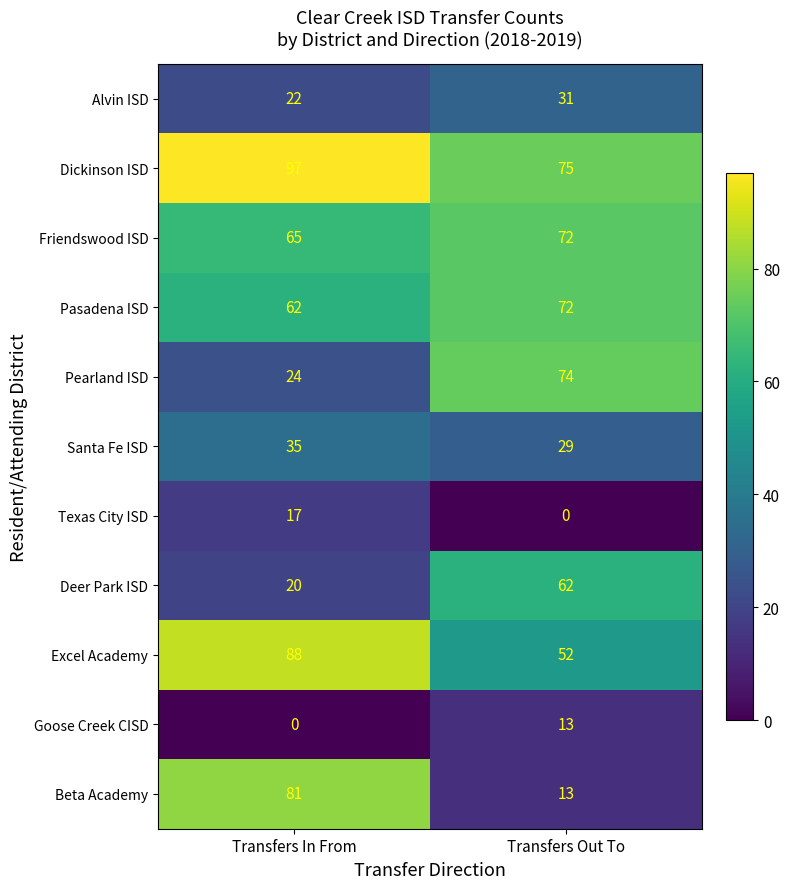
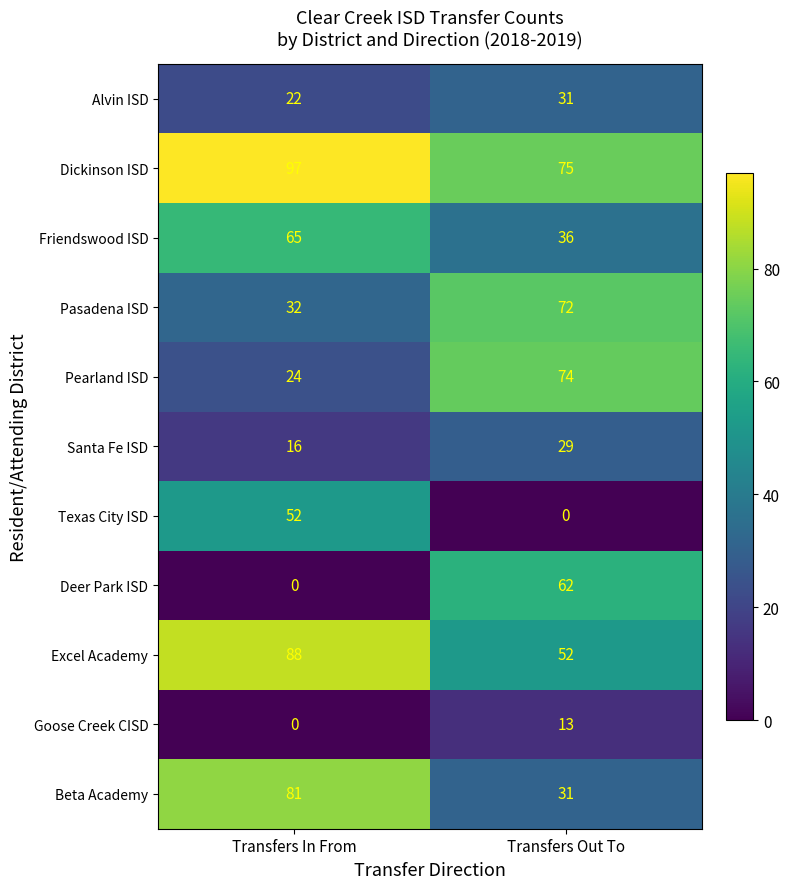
  {
    "Alvin ISD": {
      "Transfers In From": 22,
      "Transfers Out To": 31
    },
    "Dickinson ISD": {
      "Transfers Out To": 75
    },
    "Friendswood ISD": {
      "Transfers In From": 65,
-     "Transfers Out To": 72
+     "Transfers Out To": 36
    },
    "Pasadena ISD": {
-     "Transfers In From": 62,
+     "Transfers In From": 32,
      "Transfers Out To": 72
    },
    "Pearland ISD": {
      "Transfers In From": 24,
      "Transfers Out To": 74
    },
    "Santa Fe ISD": {
-     "Transfers In From": 35,
+     "Transfers In From": 16,
      "Transfers Out To": 29
    },
    "Texas City ISD": {
-     "Transfers In From": 17,
+     "Transfers In From": 52,
      "Transfers Out To": 0
    },
    "Deer Park ISD": {
-     "Transfers In From": 20,
+     "Transfers In From": 0,
      "Transfers Out To": 62
    },
    "Excel Academy": {
      "Transfers In From": 88,
      "Transfers Out To": 52
    },
    "Goose Creek CISD": {
      "Transfers In From": 0,
      "Transfers Out To": 13
    },
    "Beta Academy": {
      "Transfers In From": 81,
-     "Transfers Out To": 13
+     "Transfers Out To": 31
    }
  }
